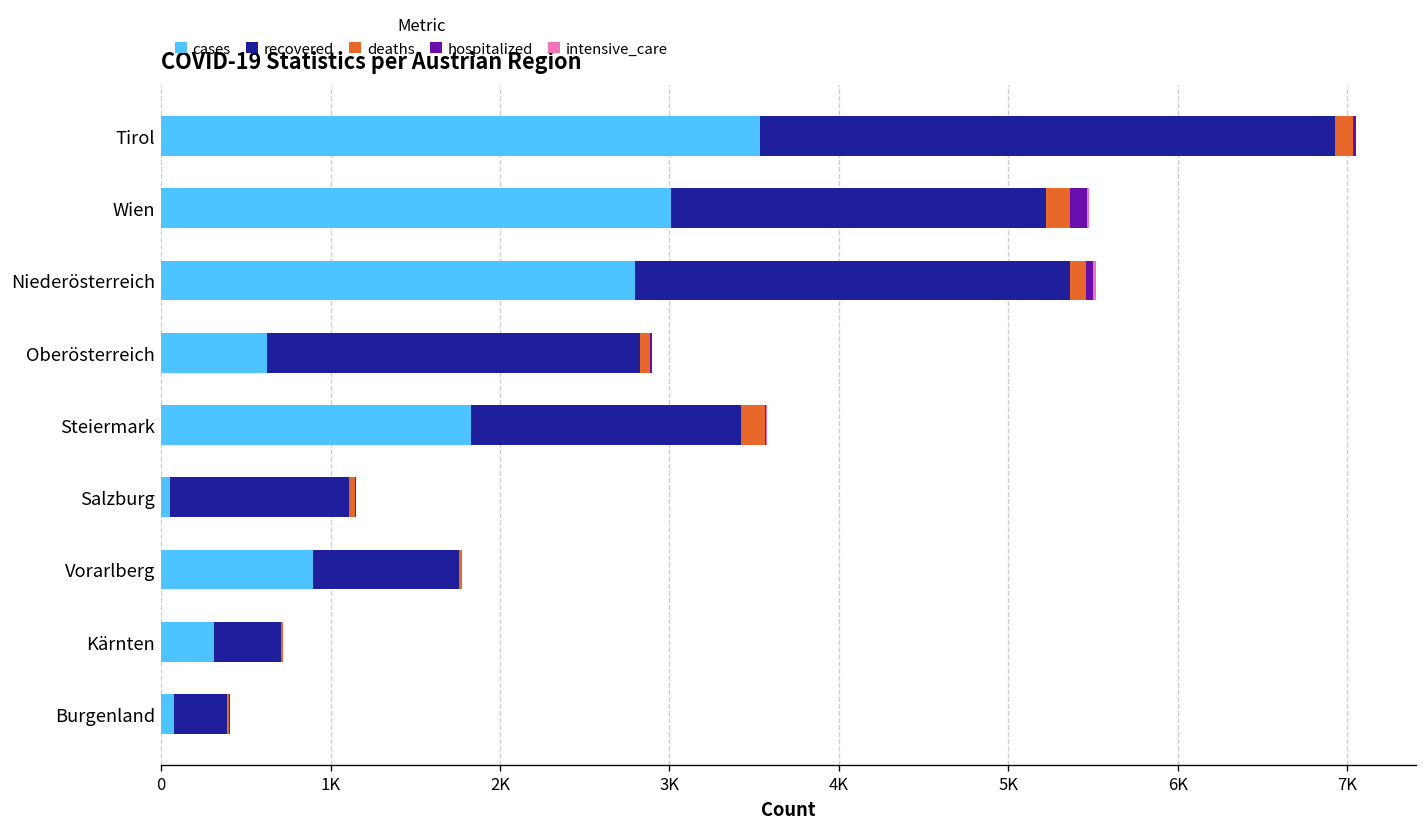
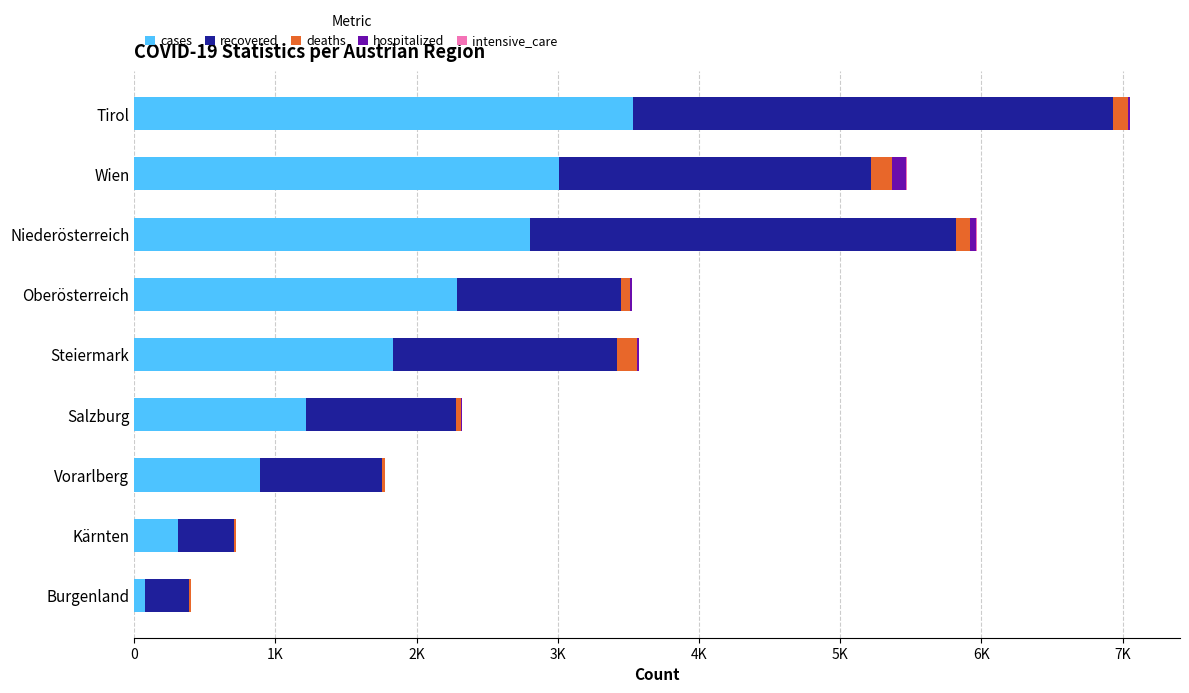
  {
    "cases": {
      "Tirol": 3530,
      "Wien": 3010,
      "Niederösterreich": 2800,
-     "Oberösterreich": 630,
+     "Oberösterreich": 2290,
      "Steiermark": 1830,
-     "Salzburg": 50,
+     "Salzburg": 1220,
      "Vorarlberg": 890,
      "Kärnten": 310,
      "Burgenland": 70
    },
    "recovered": {
      "Tirol": 3400,
      "Wien": 2210,
-     "Niederösterreich": 2560,
-     "Oberösterreich": 2200,
+     "Niederösterreich": 3020,
+     "Oberösterreich": 1170,
      "Steiermark": 1590,
      "Salzburg": 1060,
      "Vorarlberg": 860,
      "Kärnten": 390,
      "Burgenland": 320
    },
    "deaths": {
      "Tirol": 110,
      "Wien": 140,
      "Niederösterreich": 100,
      "Oberösterreich": 60,
      "Steiermark": 140,
      "Salzburg": 40,
      "Vorarlberg": 20
    },
    "hospitalized": {
      "Wien": 100,
      "Niederösterreich": 40
    },
    "intensive_care": {
      "Oberösterreich": 0,
      "Salzburg": 0,
      "Vorarlberg": 0,
      "Kärnten": 0,
      "Burgenland": 0
    }
  }
